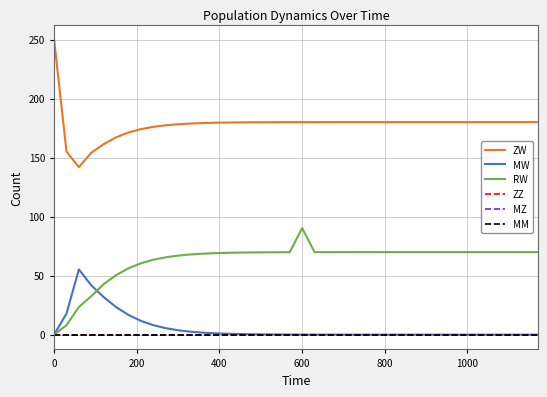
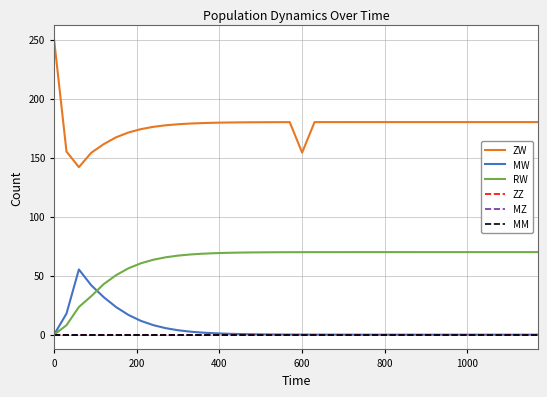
  {
    "ZW": {
      "0": 250,
-     "600": 180
+     "600": 154
    },
    "RW": {
-     "600": 90
+     "600": 70
    }
  }
